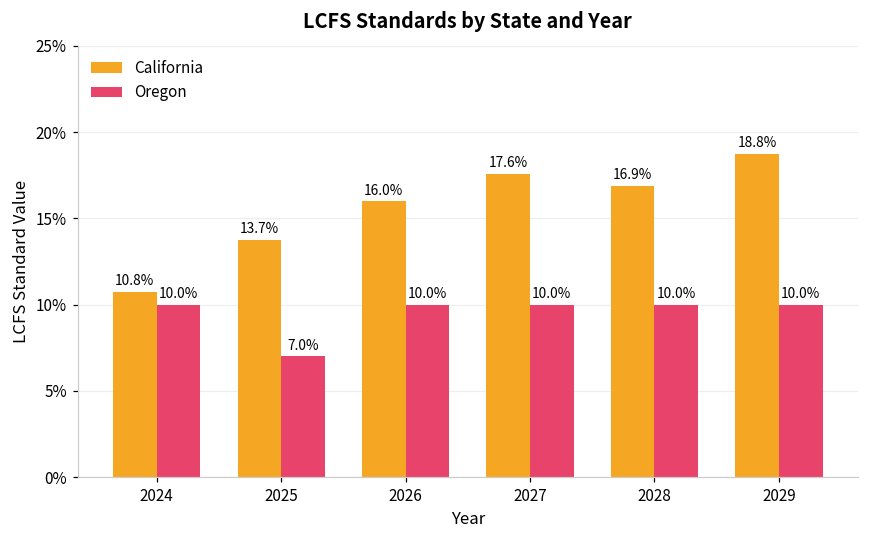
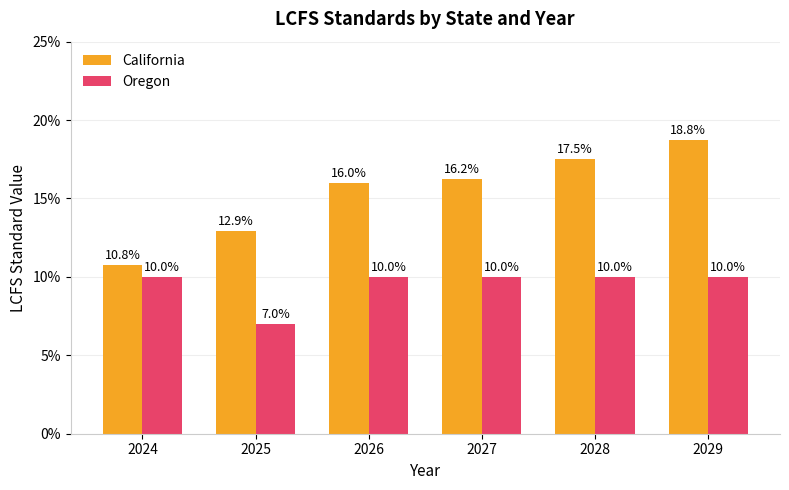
  {
    "California": {
      "2024": "10.8%",
-     "2025": "13.7%",
+     "2025": "12.9%",
      "2026": "16.0%",
-     "2027": "17.6%",
-     "2028": "16.9%",
+     "2027": "16.2%",
+     "2028": "17.5%",
      "2029": "18.8%"
    },
    "Oregon": {
      "2024": "10.0%",
      "2025": "7.0%",
      "2026": "10.0%",
      "2027": "10.0%",
      "2028": "10.0%",
      "2029": "10.0%"
    }
  }
